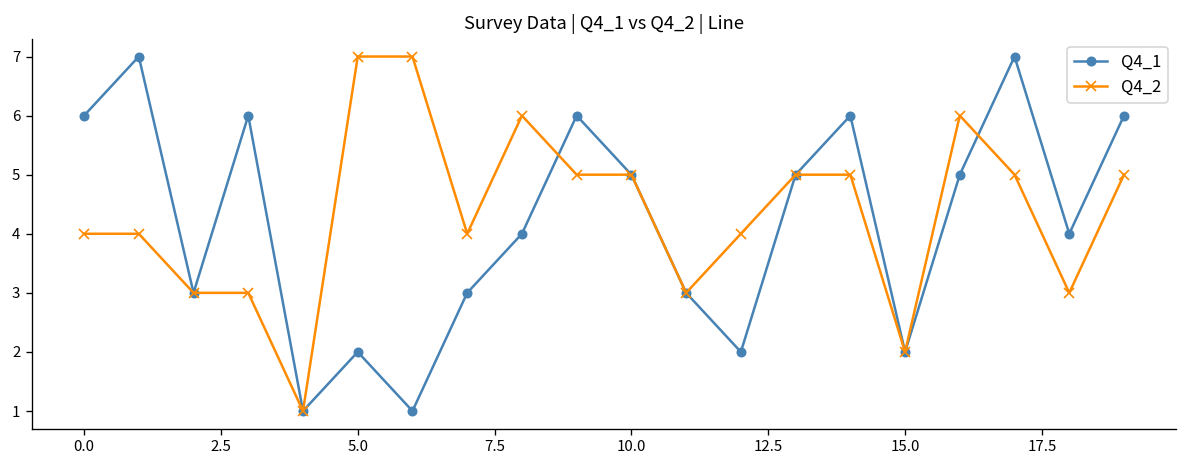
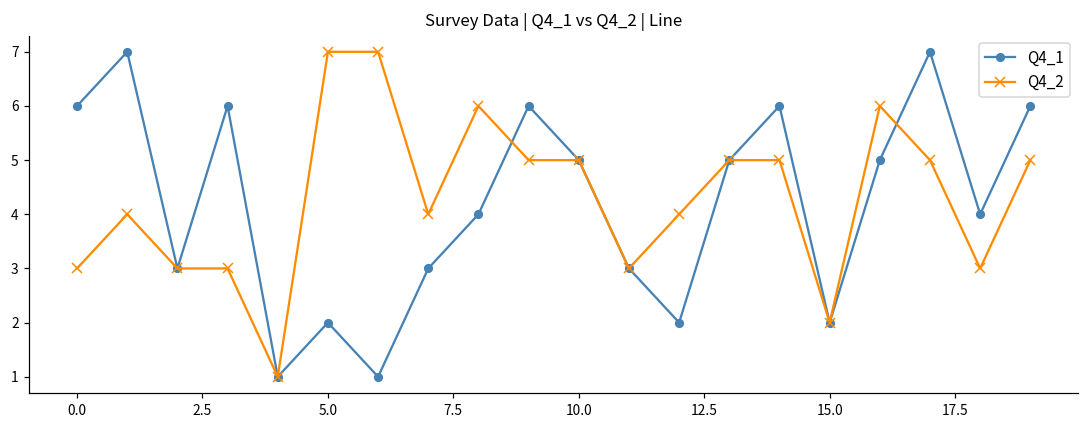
  {
    "Q4_1": {
      "0.0": 6,
      "5.0": 2
    },
    "Q4_2": {
-     "0.0": 4,
+     "0.0": 3,
      "5.0": 7
    }
  }
